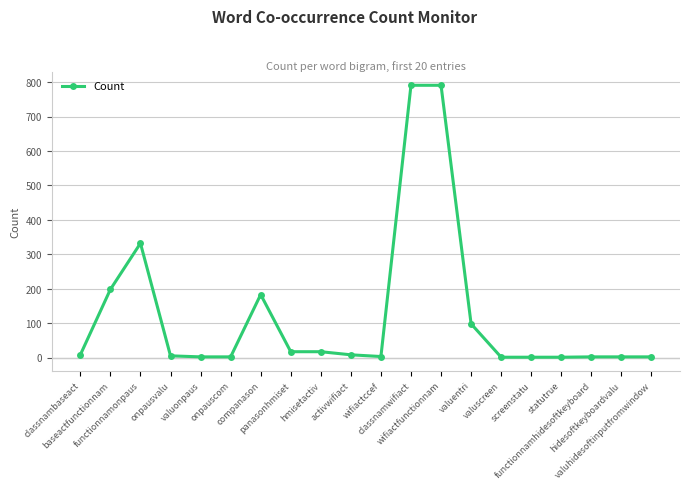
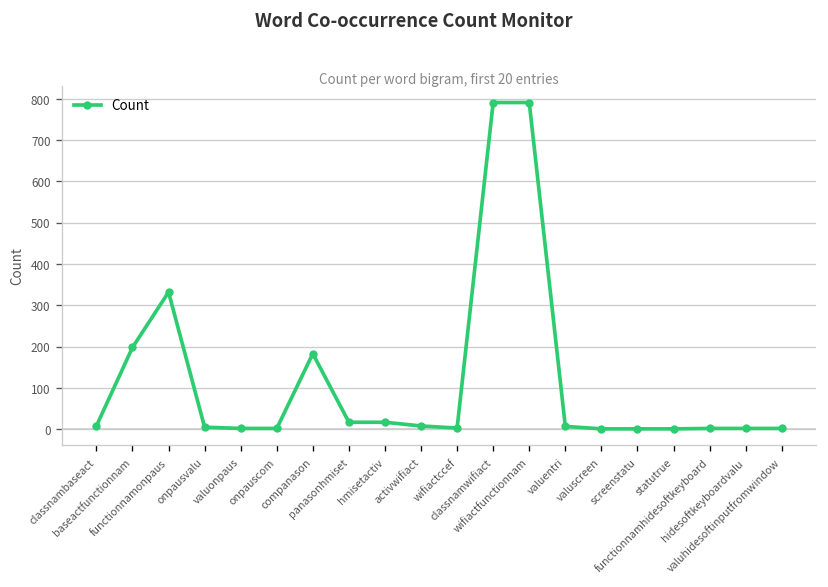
  {
    "classnambaseact": 10,
    "baseactfunctionnam": 200,
    "functionnamonpaus": 330,
    "onpausvalu": 10,
    "valuonpaus": 0,
    "onpauscom": 0,
    "companason": 180,
    "panasonhmiset": 20,
    "hmisetactiv": 20,
    "activwifiact": 10,
    "wifiactccef": 0,
    "classnamwifiact": 790,
    "wifiactfunctionnam": 790,
-   "valuentri": 100,
+   "valuentri": 10,
    "valuscreen": 0,
    "screenstatu": 0,
    "statutrue": 0,
    "functionnamhidesoftkeyboard": 0,
    "hidesoftkeyboardvalu": 0,
    "valuhidesoftinputfromwindow": 0
  }
